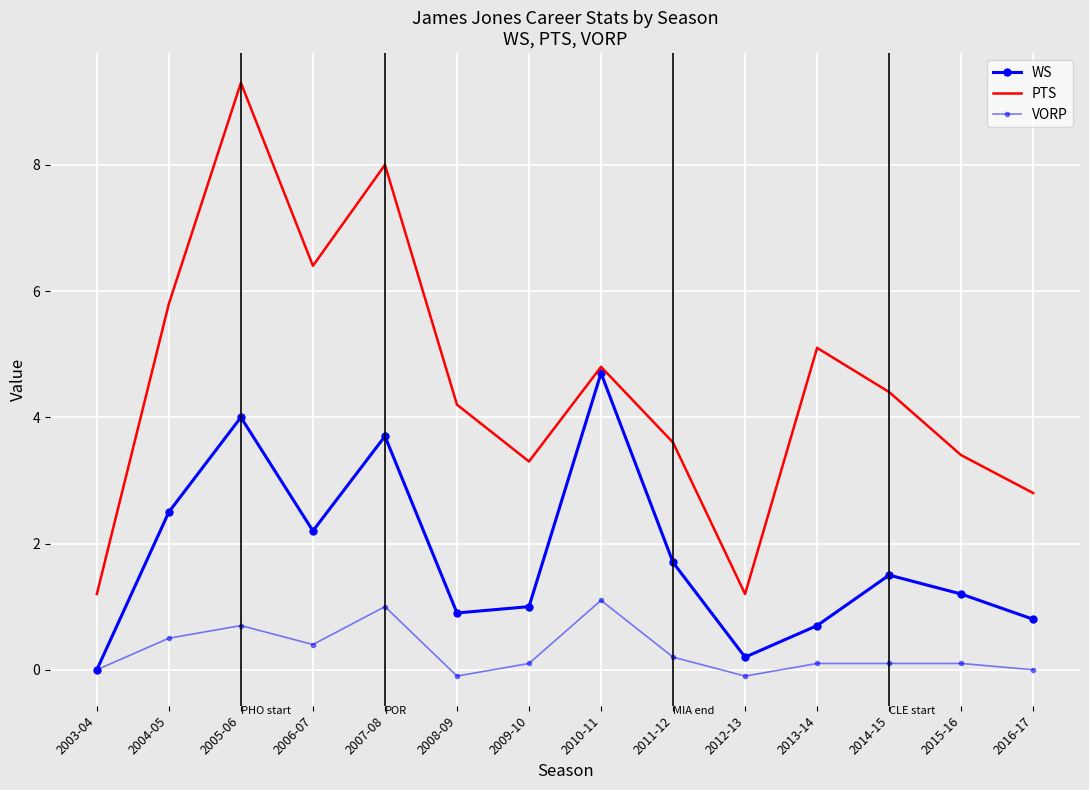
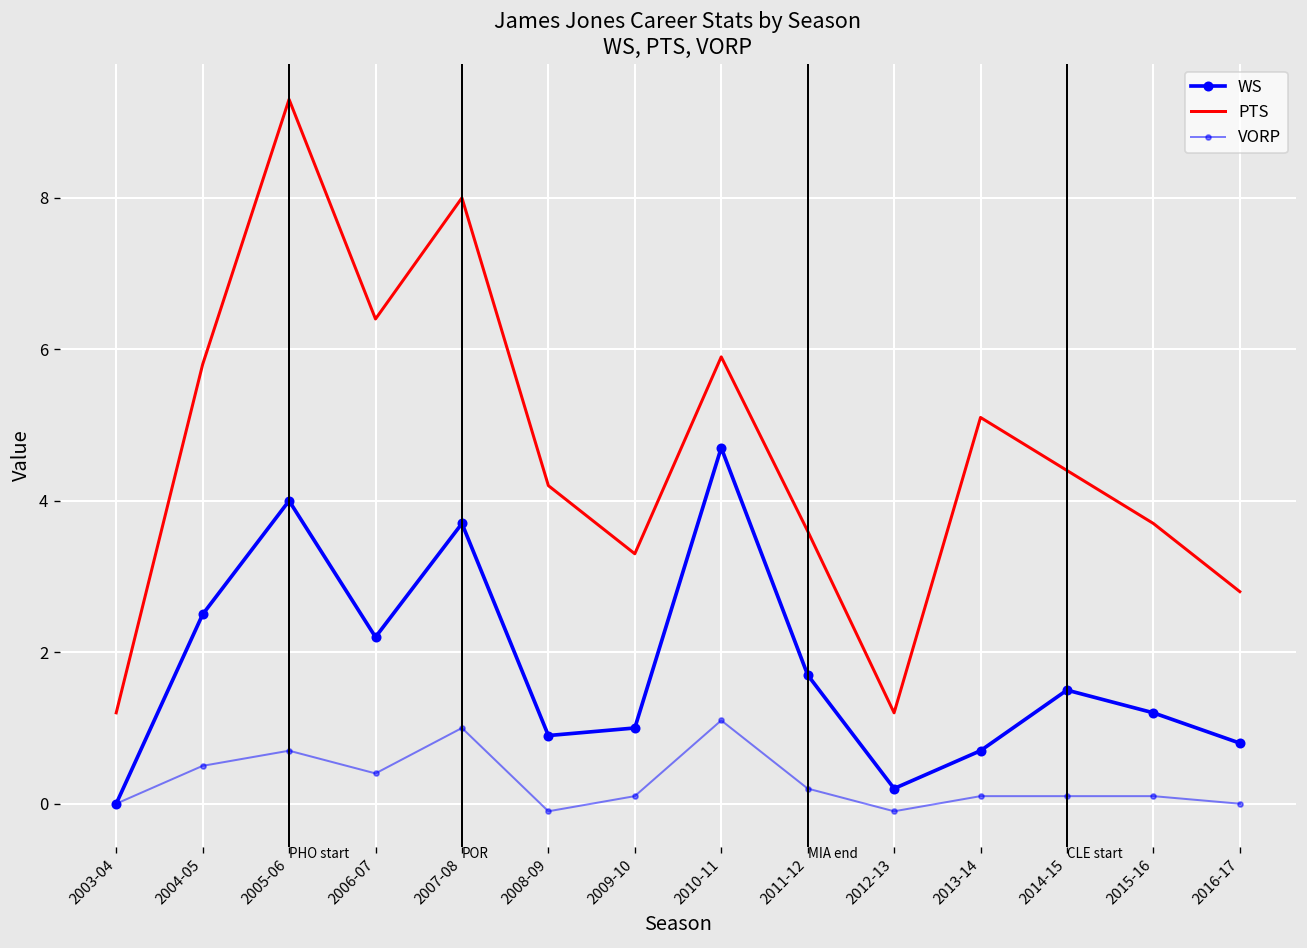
  {
    "PTS": {
      "2003-04": 1.2,
      "2004-05": 5.8,
      "2005-06": 9.3,
      "2006-07": 6.4,
      "2007-08": 8.0,
      "2008-09": 4.2,
      "2009-10": 3.3,
-     "2010-11": 4.8,
+     "2010-11": 5.9,
      "2011-12": 3.6,
      "2012-13": 1.2,
      "2013-14": 5.1,
      "2014-15": 4.4,
-     "2015-16": 3.4,
+     "2015-16": 3.7,
      "2016-17": 2.8
    }
  }
